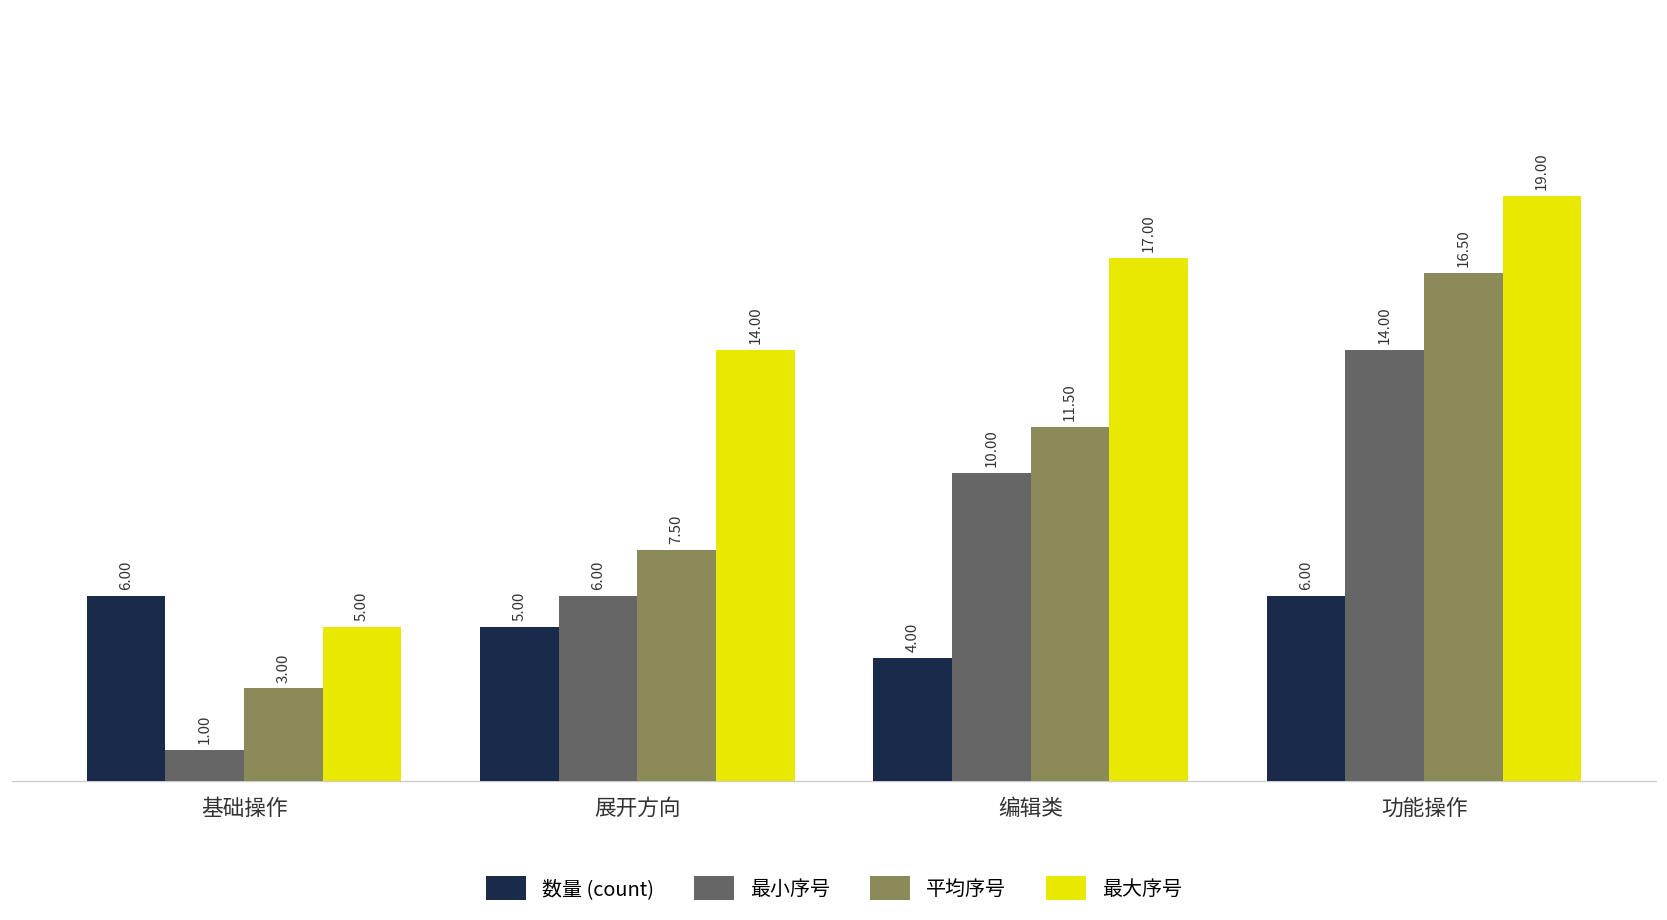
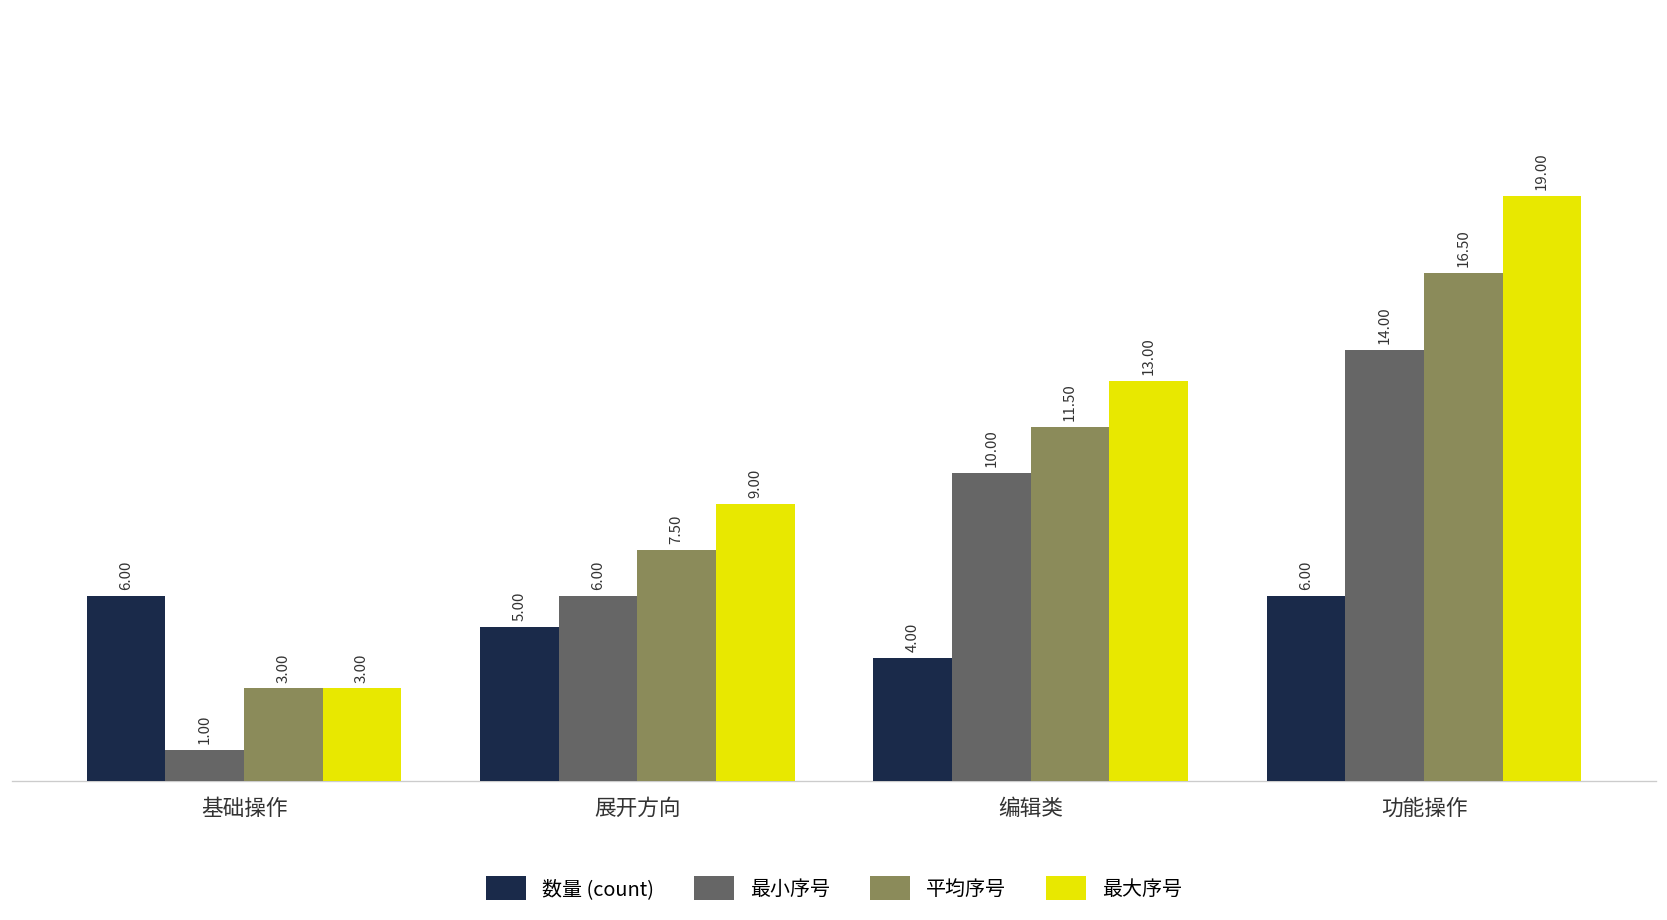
  {
    "数量 (count)": {
      "基础操作": 6.00,
      "展开方向": 5.00,
      "编辑类": 4.00,
      "功能操作": 6.00
    },
    "最大序号": {
-     "基础操作": 5.00,
-     "展开方向": 14.00,
-     "编辑类": 17.00,
+     "基础操作": 3.00,
+     "展开方向": 9.00,
+     "编辑类": 13.00,
      "功能操作": 19.00
    }
  }
